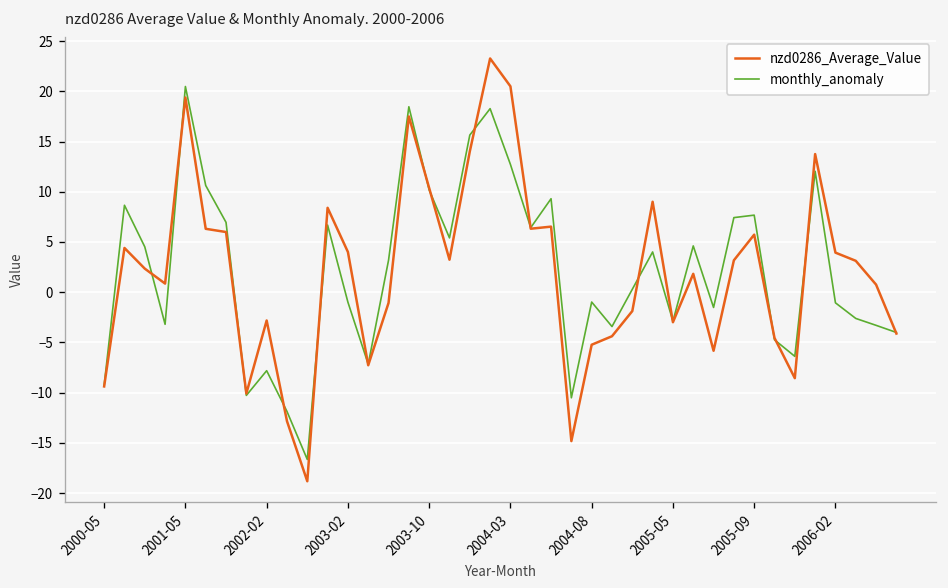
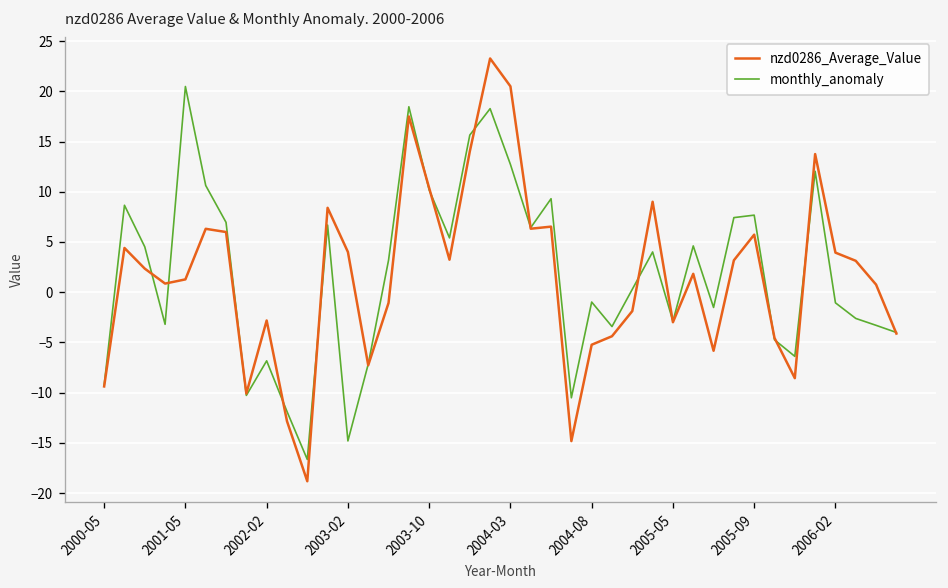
  {
    "nzd0286_Average_Value": {
-     "2001-05": 19,
+     "2001-05": 1,
      "2002-02": -3,
      "2003-02": 4,
      "2004-03": 20,
      "2004-08": -5,
      "2005-09": 6,
      "2006-02": 4
    },
    "monthly_anomaly": {
      "2001-05": 20,
-     "2002-02": -8,
-     "2003-02": -1,
+     "2002-02": -7,
+     "2003-02": -15,
      "2004-03": 13,
      "2004-08": -1,
      "2005-09": 8,
      "2006-02": -1
    }
  }
